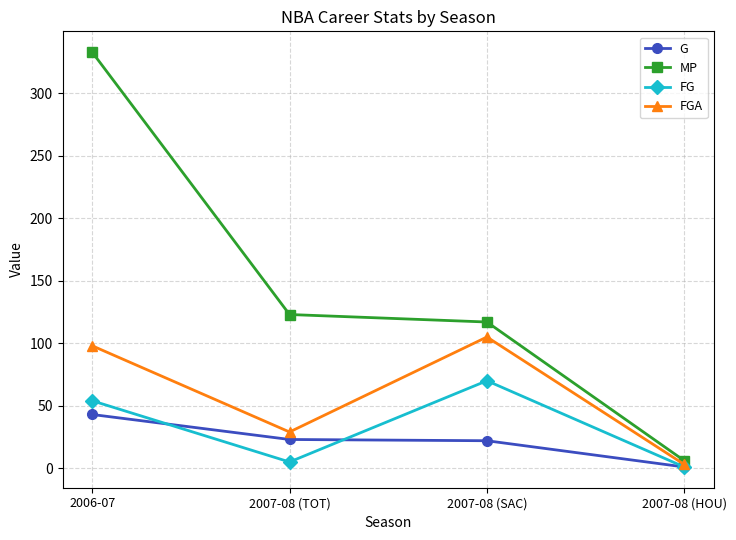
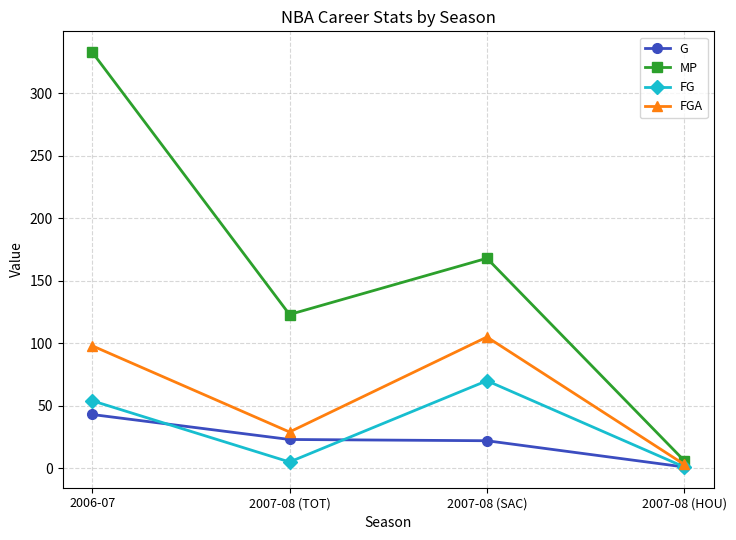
  {
    "G": {
      "2006-07": 43,
      "2007-08 (TOT)": 23,
      "2007-08 (SAC)": 22
    },
    "MP": {
      "2006-07": 333,
      "2007-08 (TOT)": 123,
-     "2007-08 (SAC)": 117,
+     "2007-08 (SAC)": 168,
      "2007-08 (HOU)": 6
    },
    "FG": {
      "2006-07": 54,
      "2007-08 (TOT)": 5,
      "2007-08 (SAC)": 70
    },
    "FGA": {
      "2006-07": 98,
      "2007-08 (TOT)": 29,
      "2007-08 (SAC)": 105
    }
  }
